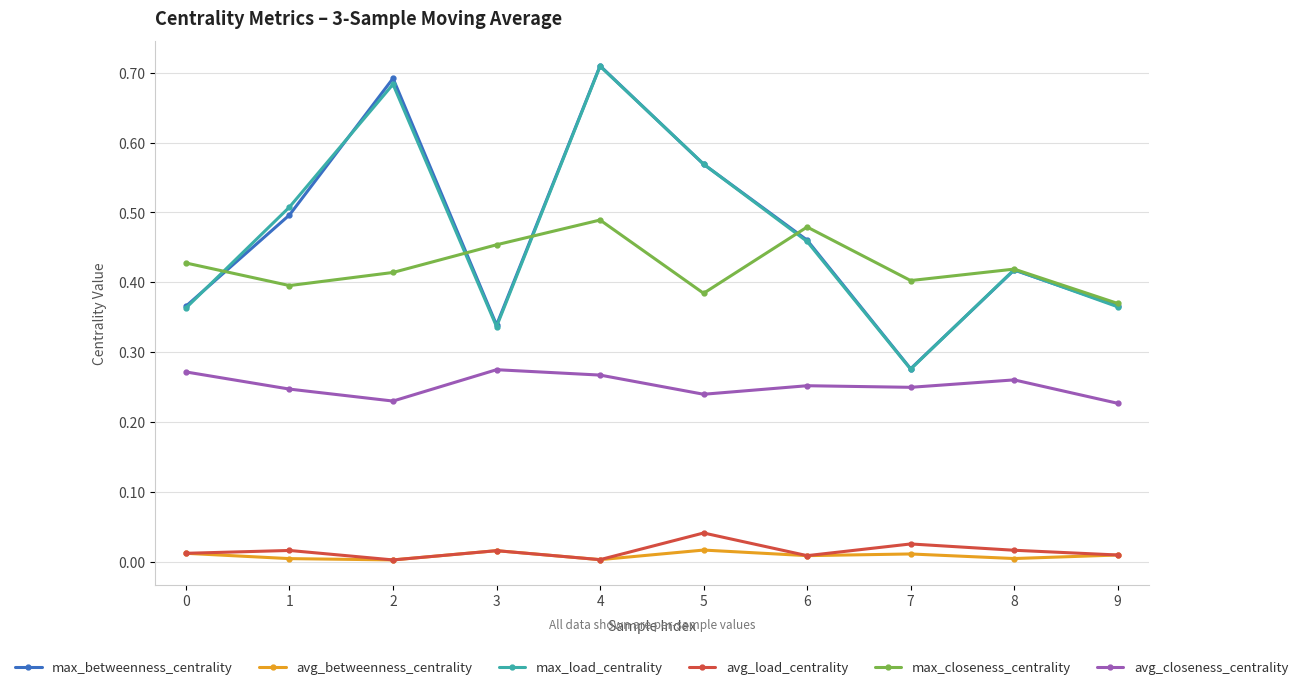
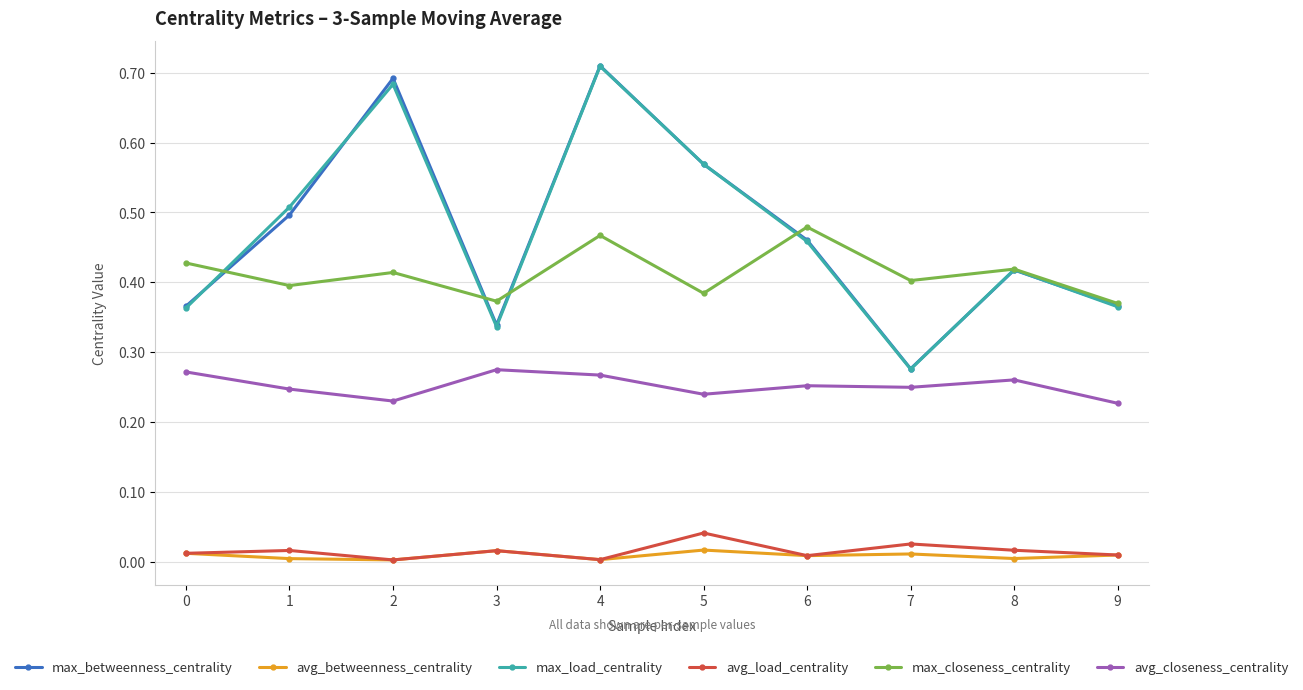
  {
    "max_betweenness_centrality": {
      "1": 0.50,
      "2": 0.69
    },
    "avg_betweenness_centrality": {
      "1": 0.00,
      "5": 0.02,
      "7": 0.01,
      "8": 0.01
    },
    "max_load_centrality": {
      "1": 0.51,
      "2": 0.68
    },
    "avg_load_centrality": {
      "1": 0.02,
      "5": 0.04,
      "7": 0.03,
      "8": 0.02
    },
    "max_closeness_centrality": {
      "0": 0.43,
      "1": 0.40,
      "2": 0.41,
-     "3": 0.45,
-     "4": 0.49,
+     "3": 0.37,
+     "4": 0.47,
      "5": 0.38,
      "6": 0.48,
      "7": 0.40
    },
    "avg_closeness_centrality": {
      "0": 0.27,
      "1": 0.25,
      "2": 0.23,
      "3": 0.28,
      "4": 0.27,
      "5": 0.24,
      "6": 0.25,
      "7": 0.25,
      "8": 0.26,
      "9": 0.23
    }
  }
